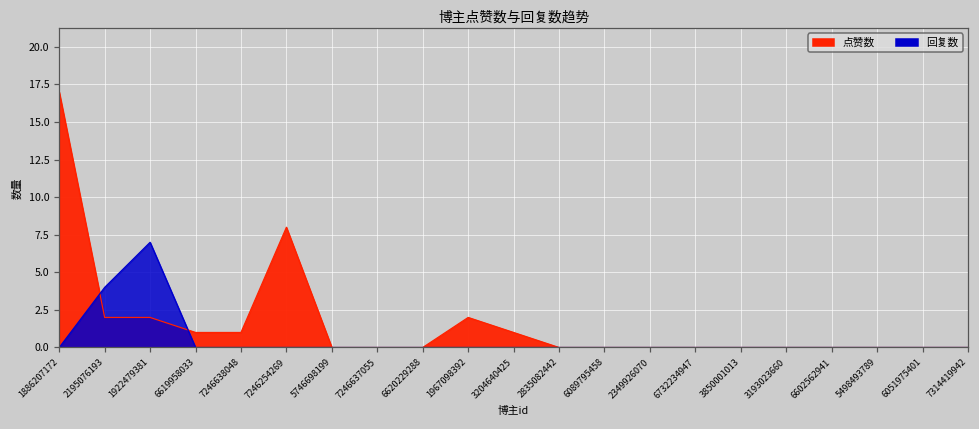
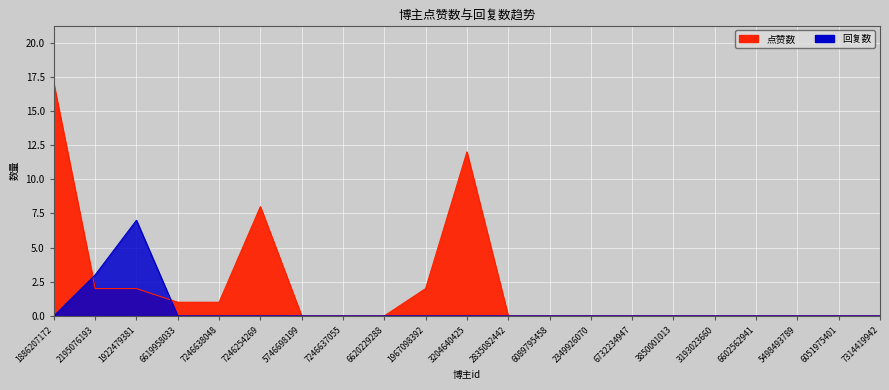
  {
    "点赞数": {
      "1886207172": 17,
      "2195076193": 2,
      "1922479381": 2,
      "6619958033": 1,
      "7246638048": 1,
      "7246254269": 8,
      "1967098392": 2,
-     "3204640425": 1
+     "3204640425": 12
    },
    "回复数": {
      "1886207172": 0,
-     "2195076193": 4,
+     "2195076193": 3,
      "1922479381": 7,
      "6619958033": 0,
      "7246638048": 0,
      "7246254269": 0,
      "1967098392": 0,
      "3204640425": 0
    }
  }
